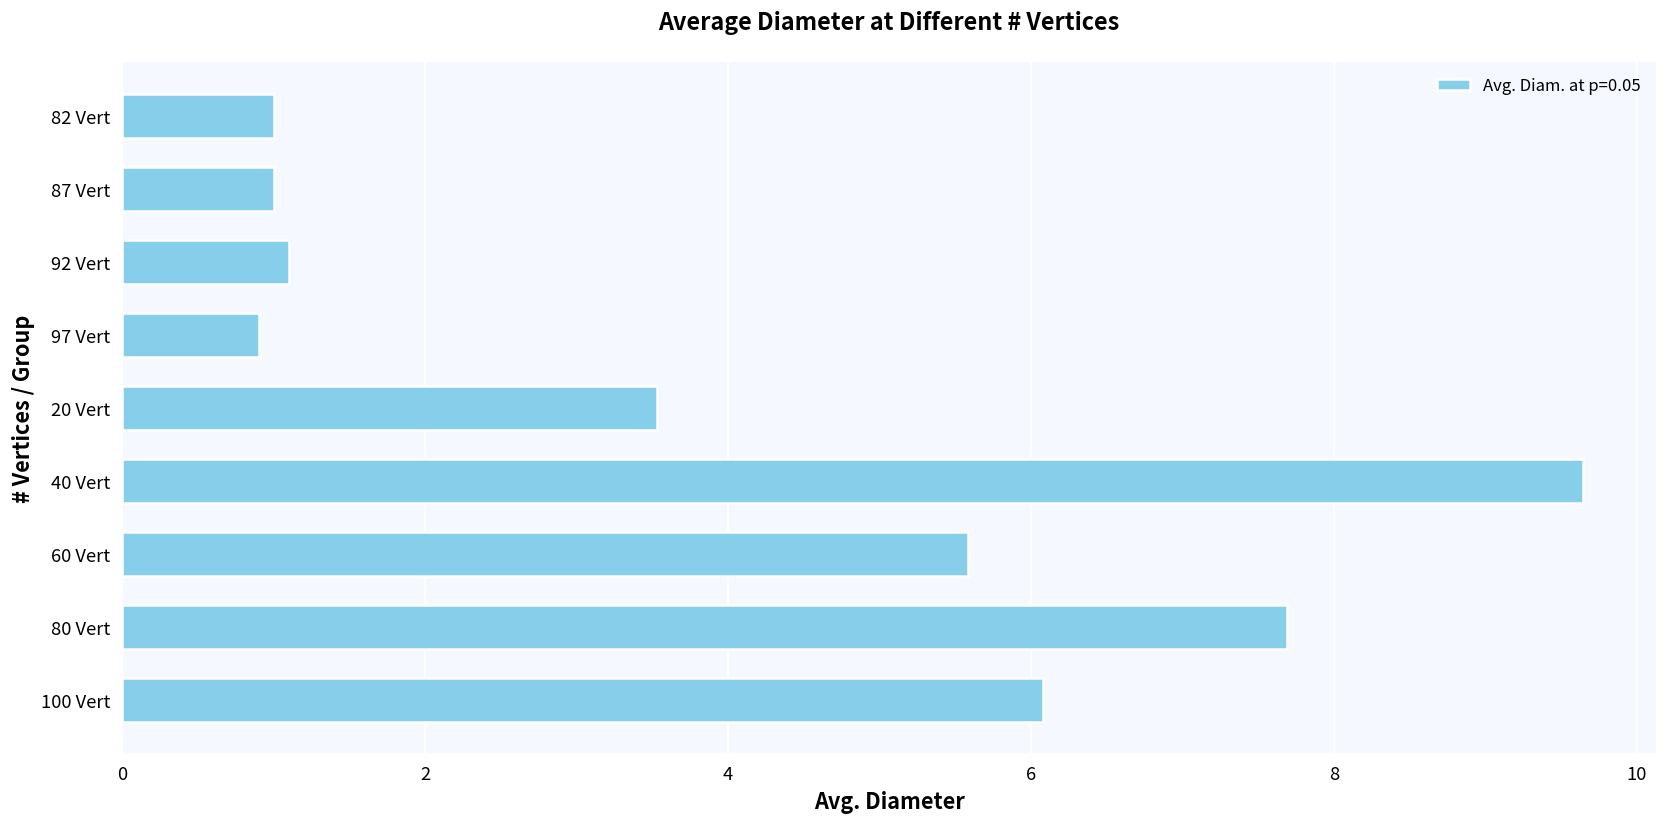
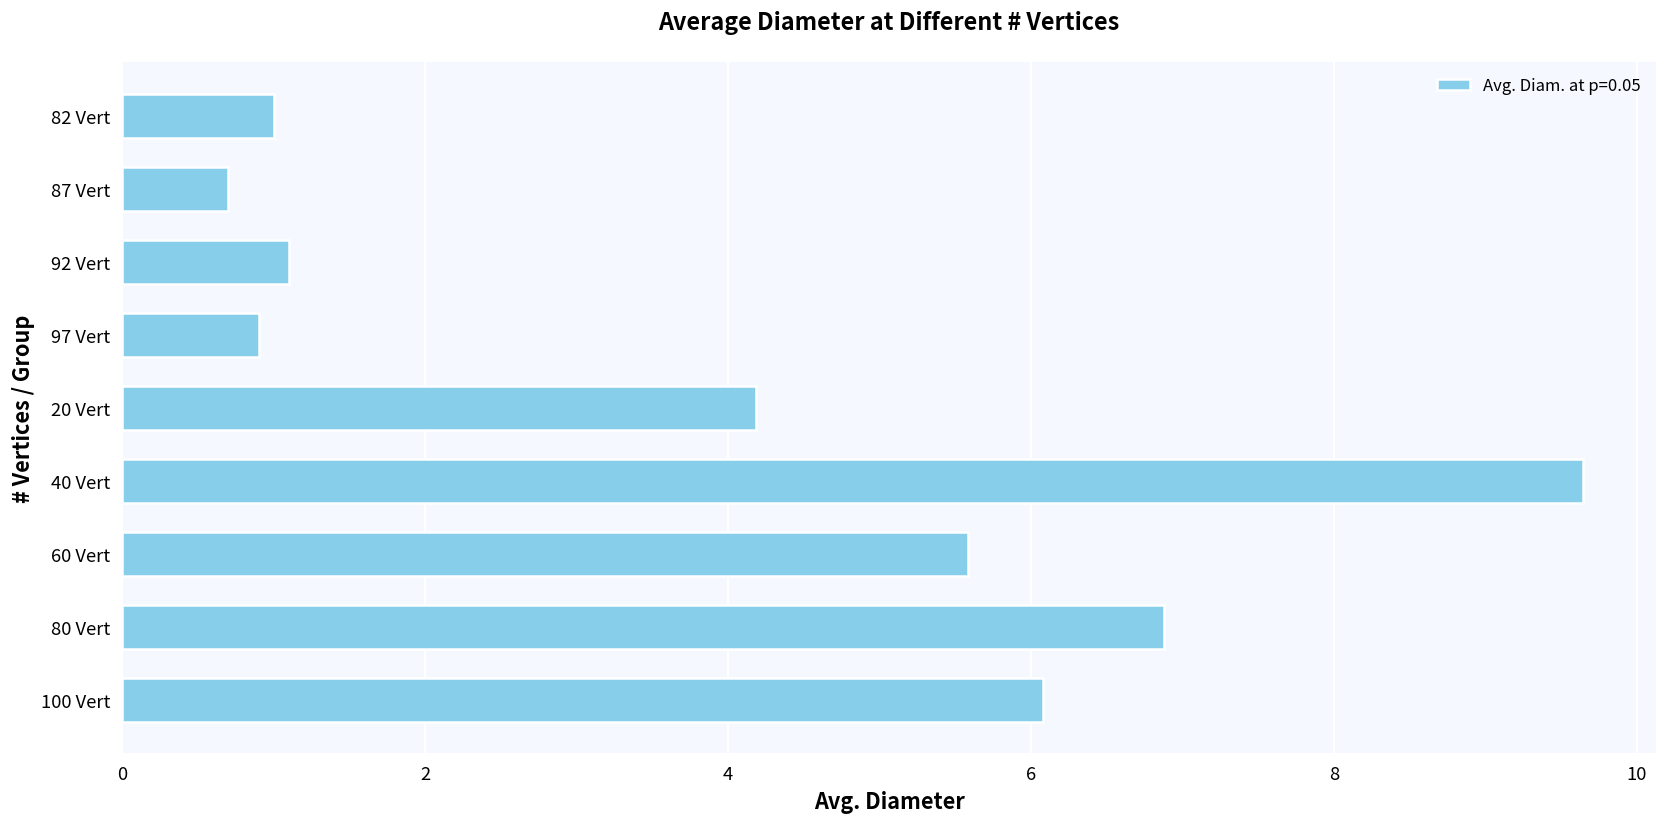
  {
    "82 Vert": 1.00,
-   "87 Vert": 1.0,
+   "87 Vert": 0.7,
    "92 Vert": 1.10,
    "97 Vert": 0.90,
-   "20 Vert": 3.53,
+   "20 Vert": 4.19,
    "40 Vert": 9.64,
    "60 Vert": 5.58,
-   "80 Vert": 7.69,
+   "80 Vert": 6.88,
    "100 Vert": 6.08
  }
